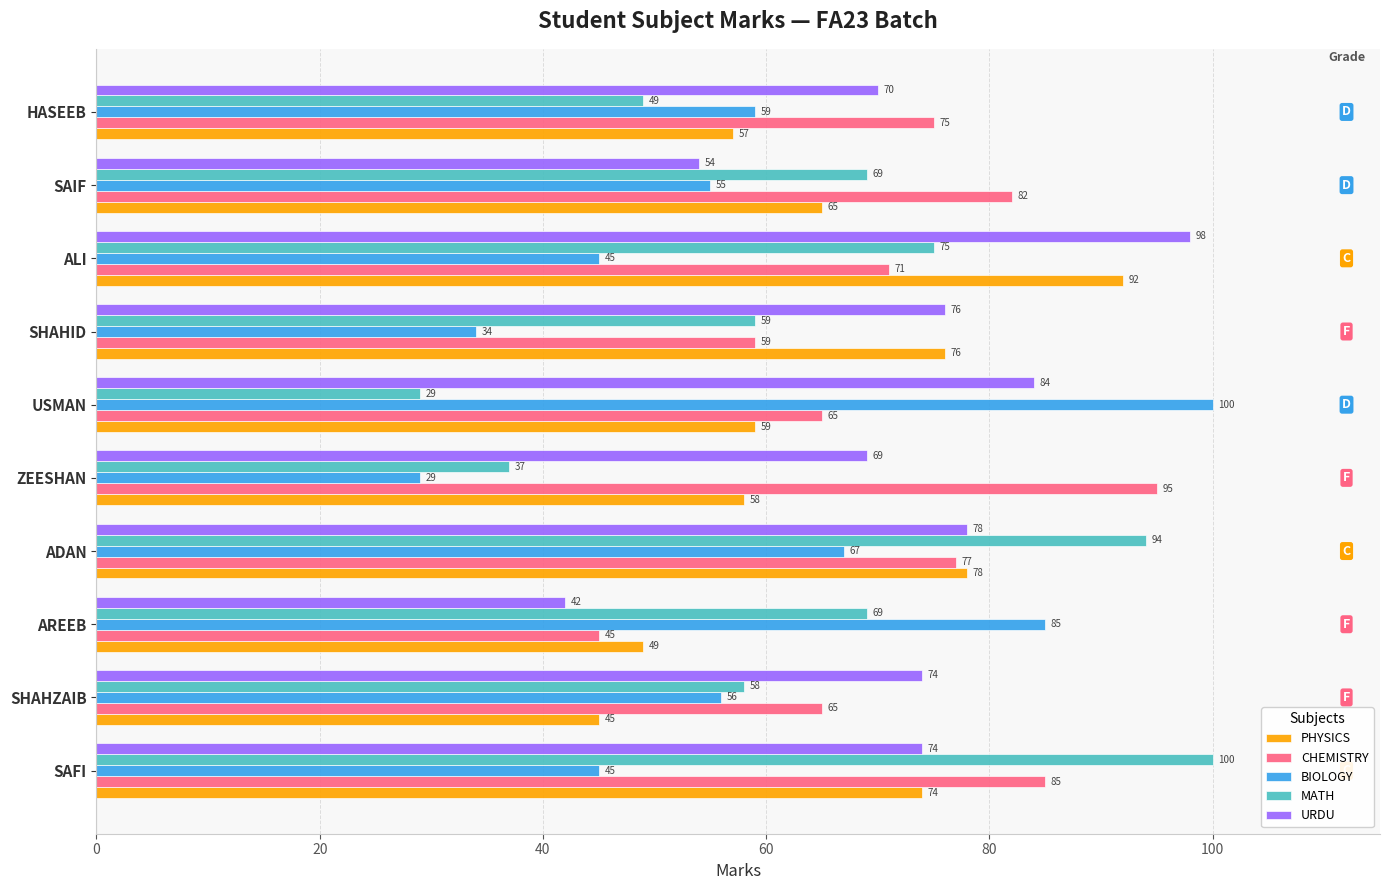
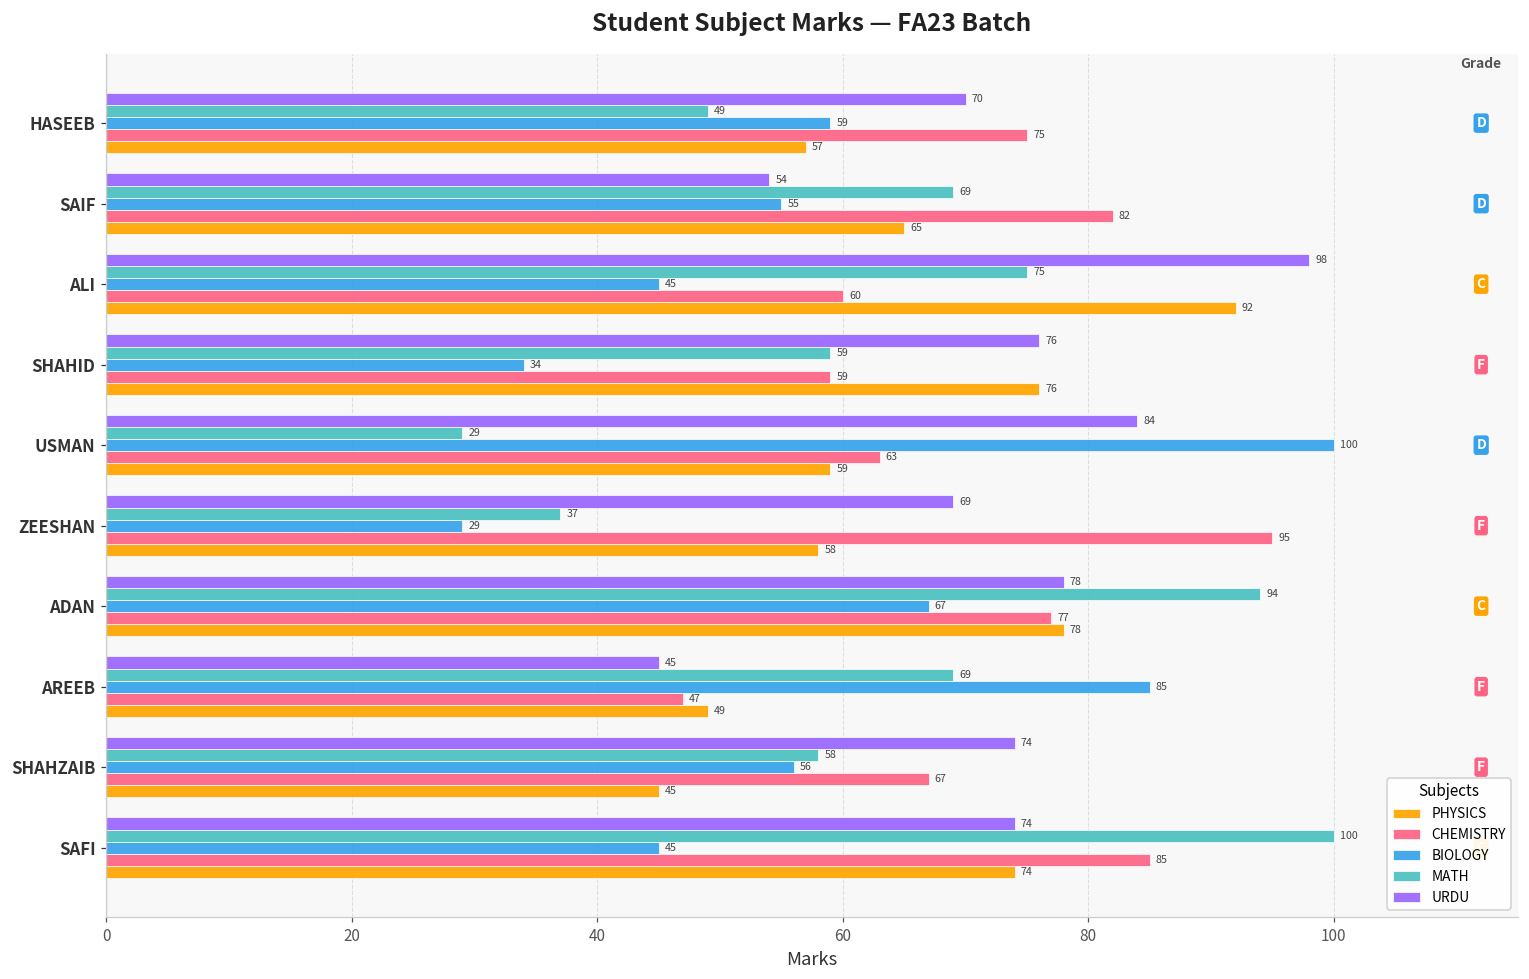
  {
    "PHYSICS": {
      "HASEEB": 57,
      "SAIF": 65,
      "ALI": 92,
      "SHAHID": 76,
      "USMAN": 59,
      "ZEESHAN": 58,
      "ADAN": 78,
      "AREEB": 49,
      "SHAHZAIB": 45,
      "SAFI": 74
    },
    "CHEMISTRY": {
      "HASEEB": 75,
      "SAIF": 82,
-     "ALI": 71,
+     "ALI": 60,
      "SHAHID": 59,
-     "USMAN": 65,
+     "USMAN": 63,
      "ZEESHAN": 95,
      "ADAN": 77,
-     "AREEB": 45,
-     "SHAHZAIB": 65,
+     "AREEB": 47,
+     "SHAHZAIB": 67,
      "SAFI": 85
    },
    "URDU": {
      "HASEEB": 70,
      "SAIF": 54,
      "ALI": 98,
      "SHAHID": 76,
      "USMAN": 84,
      "ZEESHAN": 69,
      "ADAN": 78,
-     "AREEB": 42,
+     "AREEB": 45,
      "SHAHZAIB": 74,
      "SAFI": 74
    }
  }
